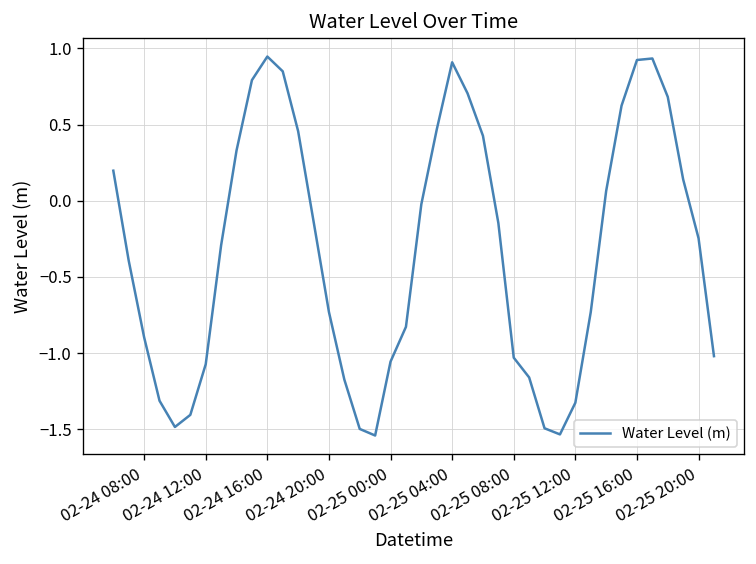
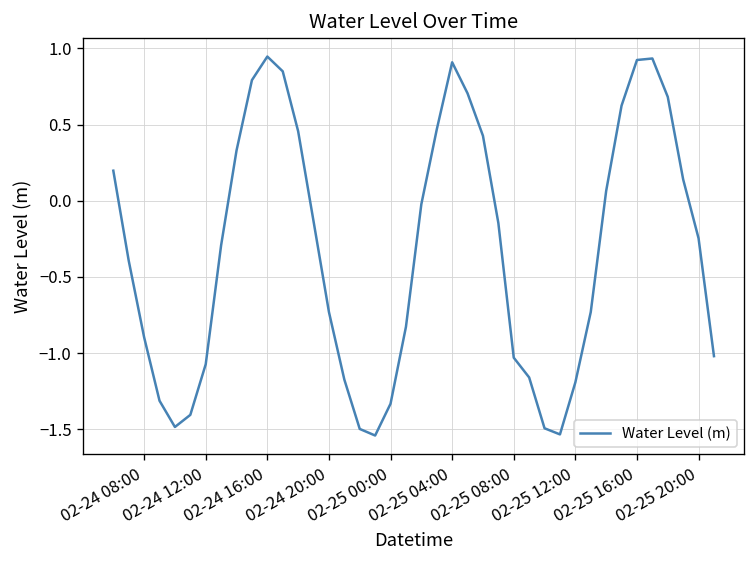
  {
    "02-24 08:00": -0.90,
    "02-24 12:00": -1.07,
    "02-24 16:00": 0.95,
    "02-24 20:00": -0.73,
-   "02-25 00:00": -1.06,
+   "02-25 00:00": -1.33,
    "02-25 04:00": 0.91,
    "02-25 08:00": -1.03,
-   "02-25 12:00": -1.33,
+   "02-25 12:00": -1.19,
    "02-25 16:00": 0.92,
    "02-25 20:00": -0.25
  }
